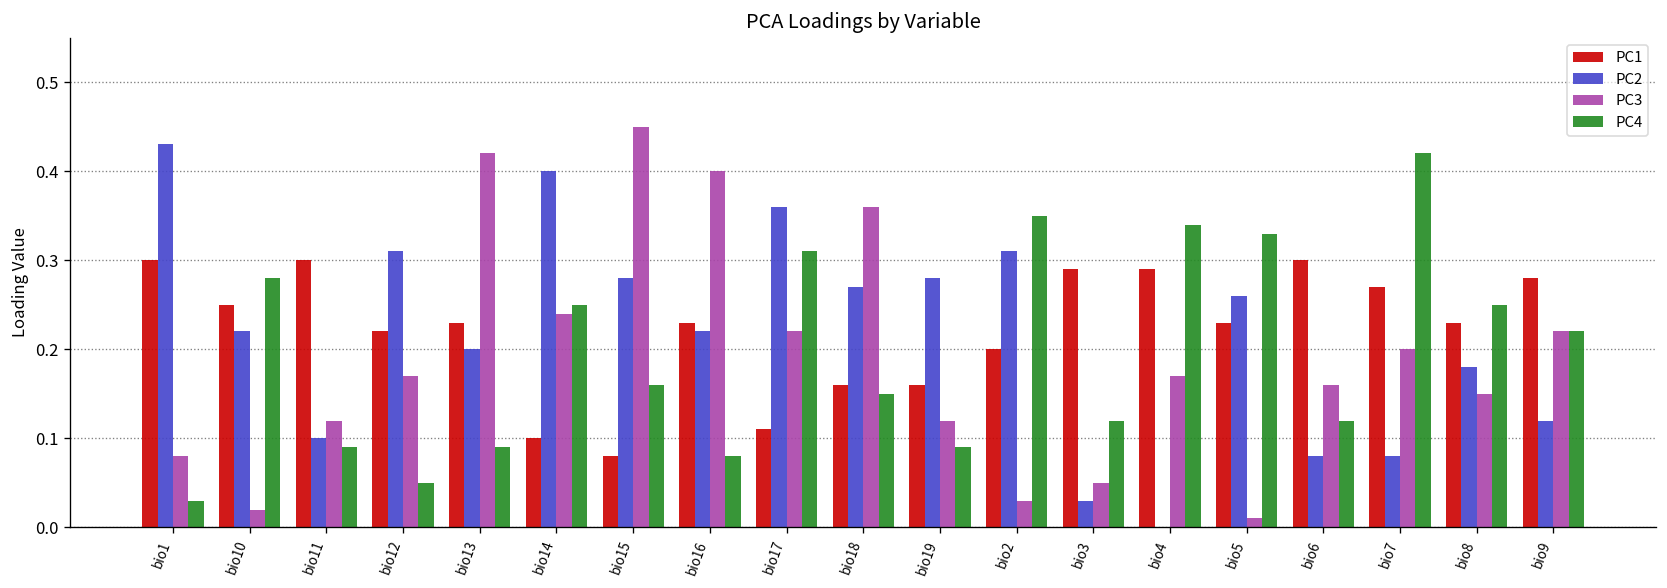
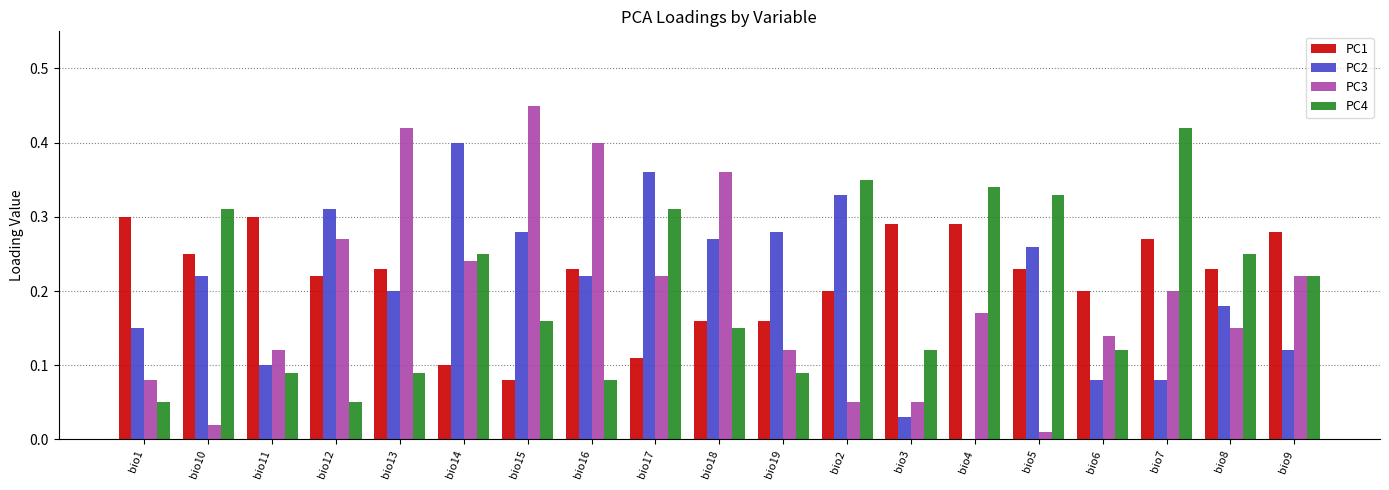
  {
    "PC1": {
      "bio1": 0.3,
      "bio10": 0.25,
      "bio11": 0.3,
      "bio12": 0.22,
      "bio13": 0.23,
      "bio14": 0.1,
      "bio15": 0.08,
      "bio16": 0.23,
      "bio17": 0.11,
      "bio18": 0.16,
      "bio19": 0.16,
      "bio2": 0.2,
      "bio3": 0.29,
      "bio4": 0.29,
      "bio5": 0.23,
-     "bio6": 0.3,
+     "bio6": 0.2,
      "bio7": 0.27,
      "bio8": 0.23,
      "bio9": 0.28
    },
    "PC2": {
-     "bio1": 0.43,
+     "bio1": 0.15,
      "bio10": 0.22,
      "bio11": 0.10,
      "bio12": 0.31,
      "bio13": 0.20,
      "bio14": 0.40,
      "bio15": 0.28,
      "bio16": 0.22,
      "bio17": 0.36,
      "bio18": 0.27,
      "bio19": 0.28,
-     "bio2": 0.31,
+     "bio2": 0.33,
      "bio3": 0.03,
      "bio4": 0.00,
      "bio5": 0.26,
      "bio6": 0.08,
      "bio7": 0.08,
      "bio8": 0.18,
      "bio9": 0.12
    },
    "PC3": {
      "bio1": 0.08,
      "bio10": 0.02,
      "bio11": 0.12,
-     "bio12": 0.17,
+     "bio12": 0.27,
      "bio13": 0.42,
      "bio14": 0.24,
      "bio15": 0.45,
      "bio16": 0.40,
      "bio17": 0.22,
      "bio18": 0.36,
      "bio19": 0.12,
-     "bio2": 0.03,
+     "bio2": 0.05,
      "bio3": 0.05,
      "bio4": 0.17,
      "bio5": 0.01,
-     "bio6": 0.16,
+     "bio6": 0.14,
      "bio7": 0.20,
      "bio8": 0.15,
      "bio9": 0.22
    },
    "PC4": {
-     "bio1": 0.03,
-     "bio10": 0.28,
+     "bio1": 0.05,
+     "bio10": 0.31,
      "bio11": 0.09,
      "bio12": 0.05,
      "bio13": 0.09,
      "bio14": 0.25,
      "bio15": 0.16,
      "bio16": 0.08,
      "bio17": 0.31,
      "bio18": 0.15,
      "bio19": 0.09,
      "bio2": 0.35,
      "bio3": 0.12,
      "bio4": 0.34,
      "bio5": 0.33,
      "bio6": 0.12,
      "bio7": 0.42,
      "bio8": 0.25,
      "bio9": 0.22
    }
  }
